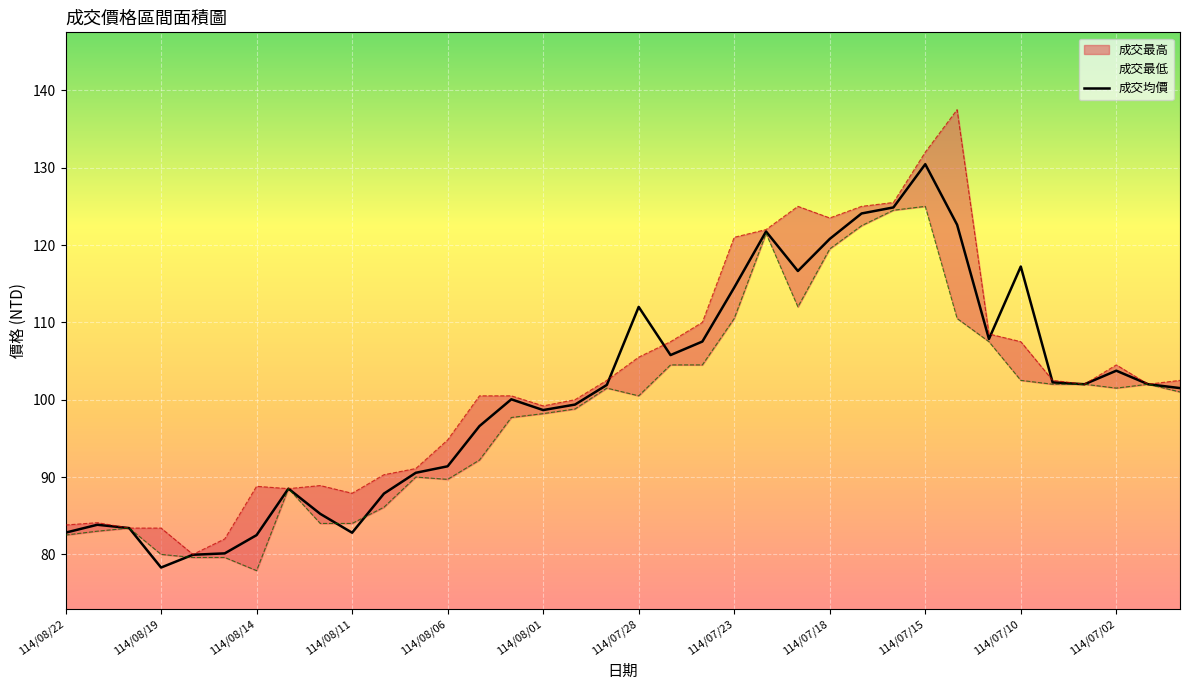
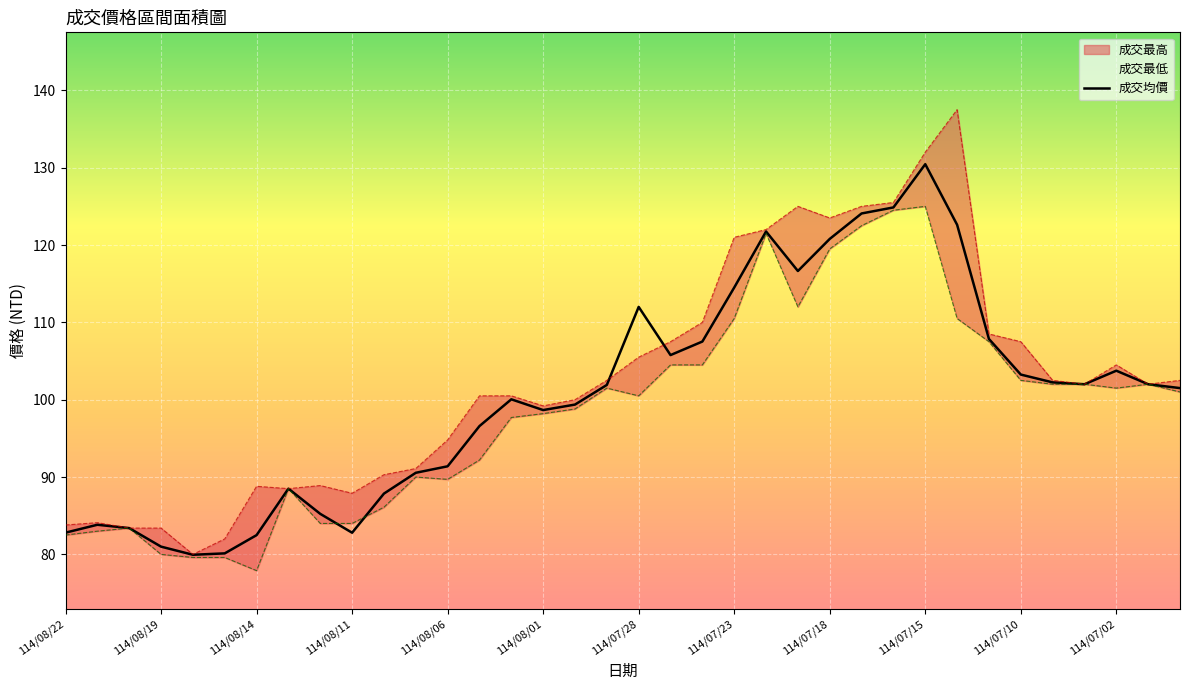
  {
    "成交均價": {
-     "114/08/19": 78,
+     "114/08/19": 81,
      "114/08/14": 82,
      "114/08/11": 83,
      "114/08/06": 91,
      "114/08/01": 99,
      "114/07/28": 112,
      "114/07/23": 115,
      "114/07/18": 121,
      "114/07/15": 130,
-     "114/07/10": 117,
+     "114/07/10": 103,
      "114/07/02": 104
    }
  }
